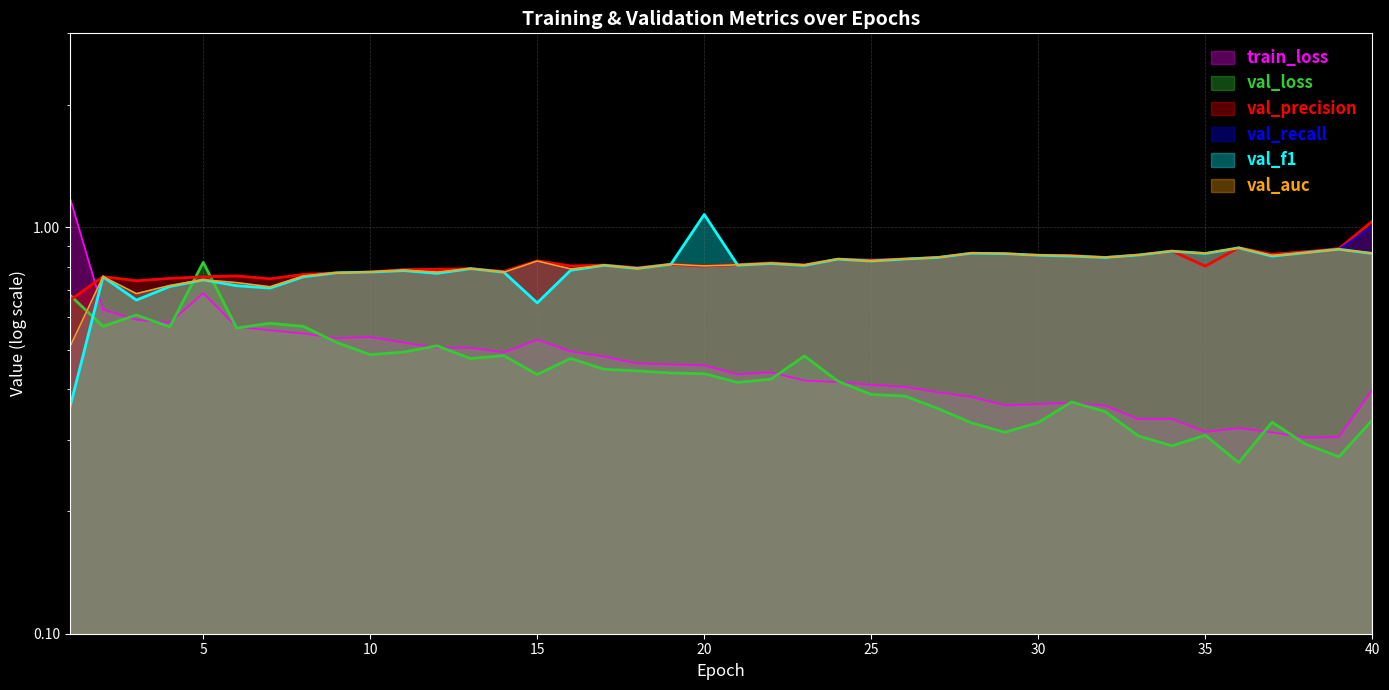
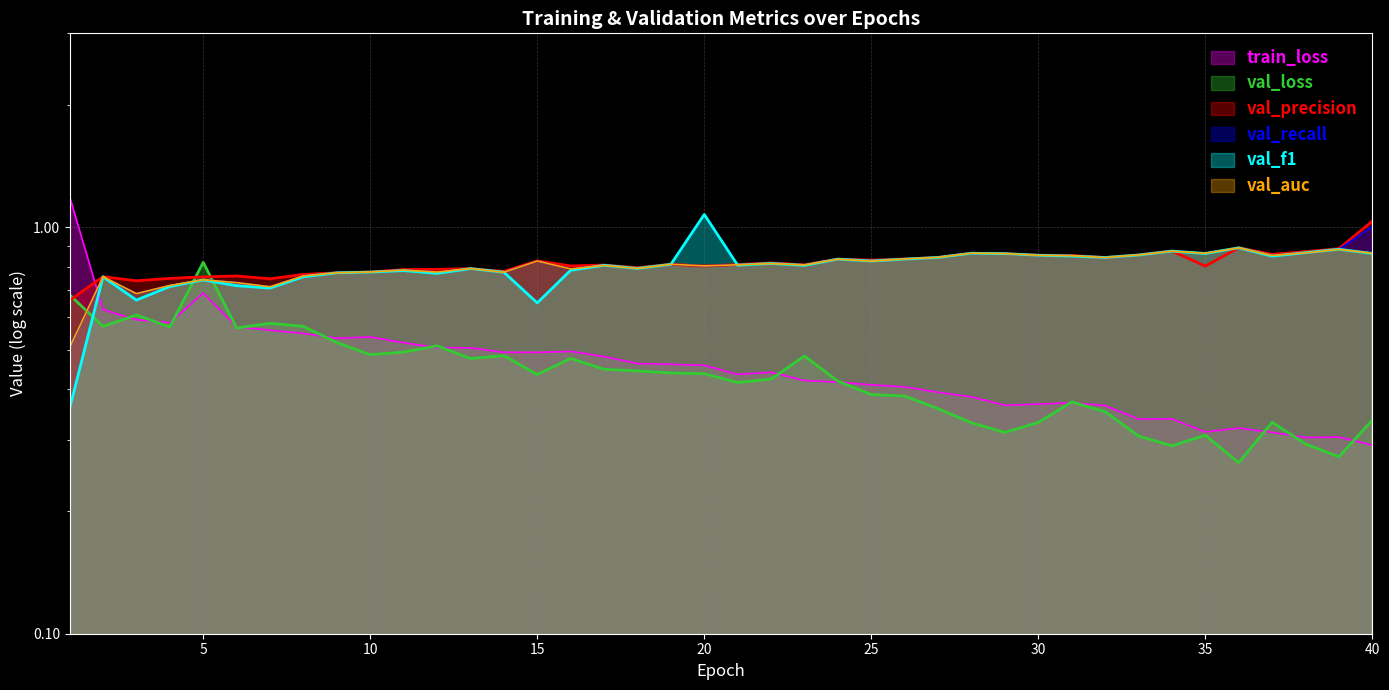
  {
    "train_loss": {
      "5": 0.69,
      "10": 0.54,
-     "15": 0.53,
+     "15": 0.49,
      "20": 0.46,
      "25": 0.41,
      "30": 0.37,
      "35": 0.31,
-     "40": 0.40
+     "40": 0.29
    },
    "val_loss": {
      "5": 0.82,
      "10": 0.49,
      "15": 0.43,
      "20": 0.44,
      "25": 0.39,
      "30": 0.33,
      "35": 0.31,
      "40": 0.34
    },
    "val_precision": {
      "5": 0.76,
      "35": 0.80,
      "40": 1.04
    },
    "val_recall": {
      "40": 1.00
    },
    "val_f1": {
      "15": 0.65,
      "20": 1.08
    }
  }
